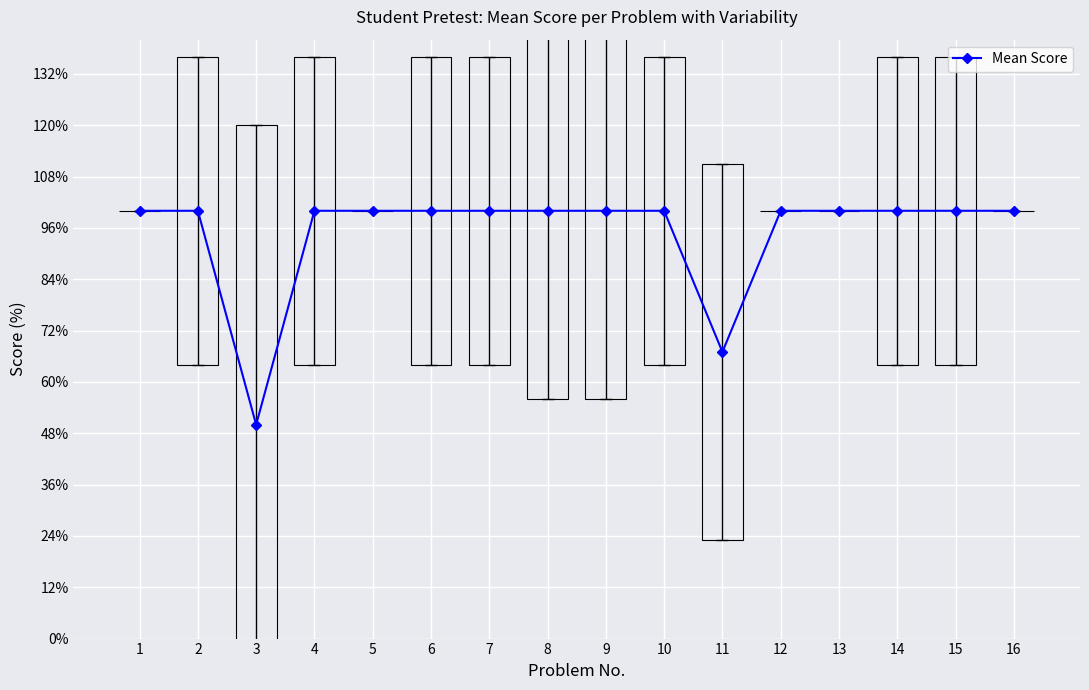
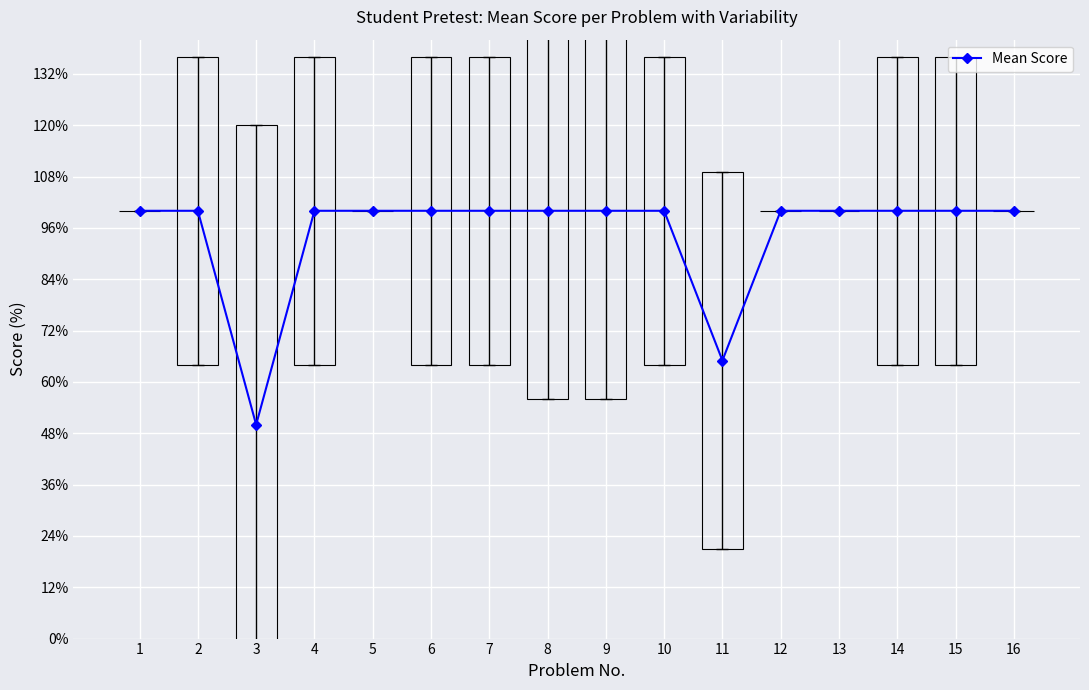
  {
    "Mean Score": {
      "2": "100%",
      "3": "50%",
      "4": "100%",
      "6": "100%",
      "7": "100%",
      "8": "100%",
      "9": "100%",
      "10": "100%",
-     "11": "67%",
+     "11": "65%",
      "14": "100%",
      "15": "100%"
    }
  }
